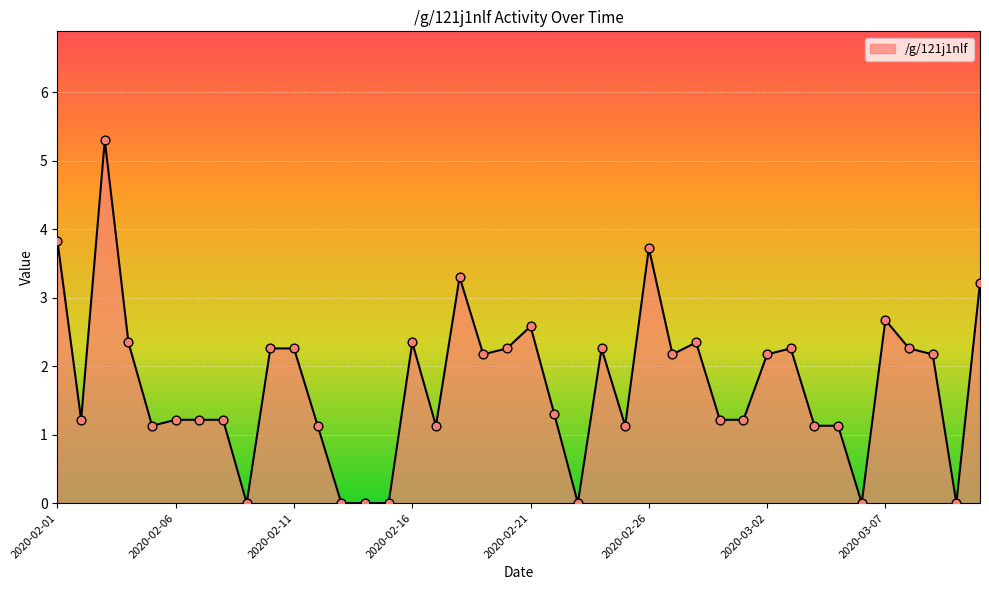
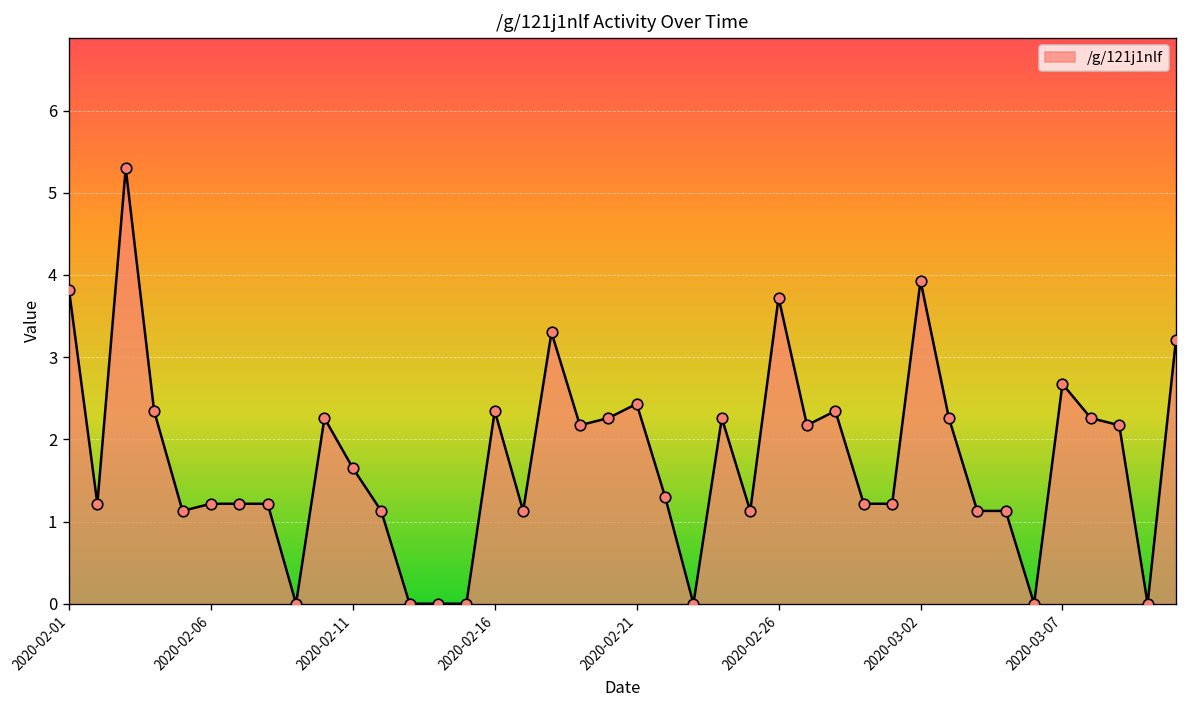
  {
    "2020-02-01": 3.8,
    "2020-02-06": 1.2,
-   "2020-02-11": 2.3,
+   "2020-02-11": 1.7,
    "2020-02-16": 2.3,
-   "2020-02-21": 2.6,
+   "2020-02-21": 2.4,
    "2020-02-26": 3.7,
-   "2020-03-02": 2.2,
+   "2020-03-02": 3.9,
    "2020-03-07": 2.7
  }
